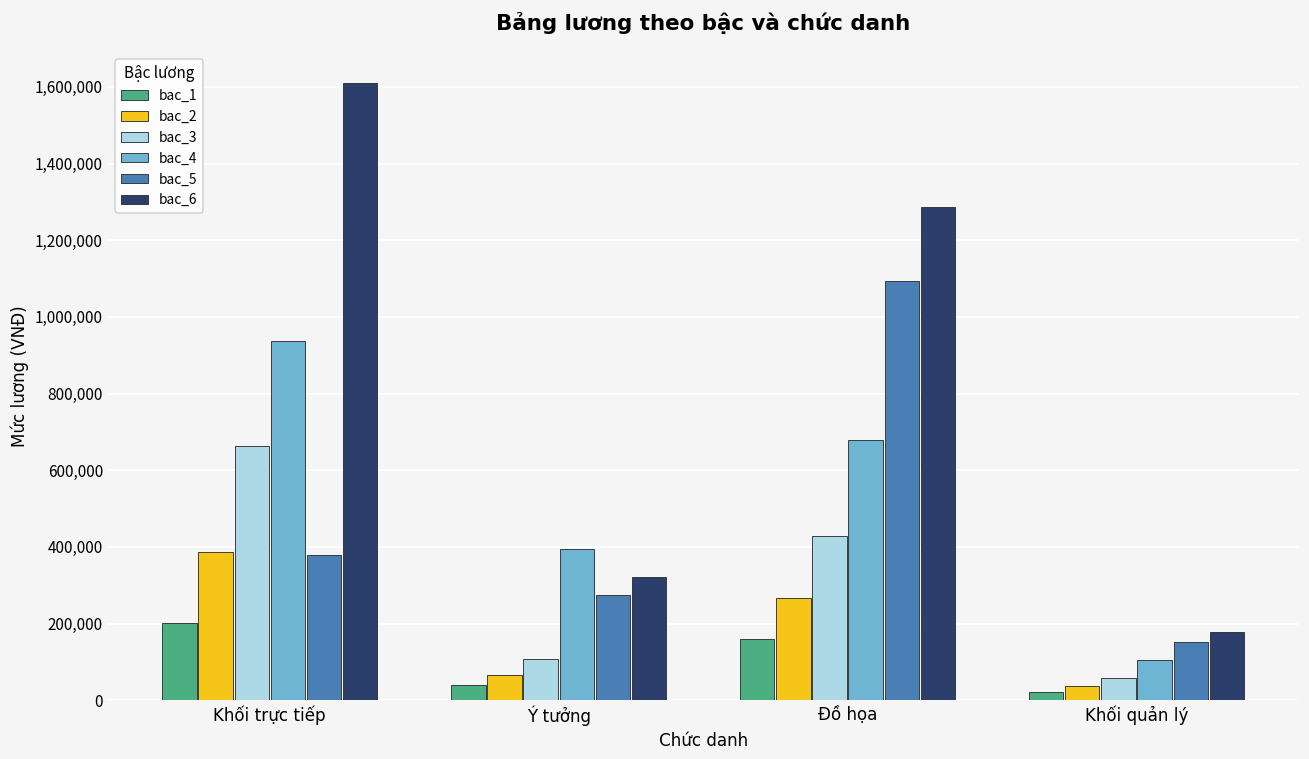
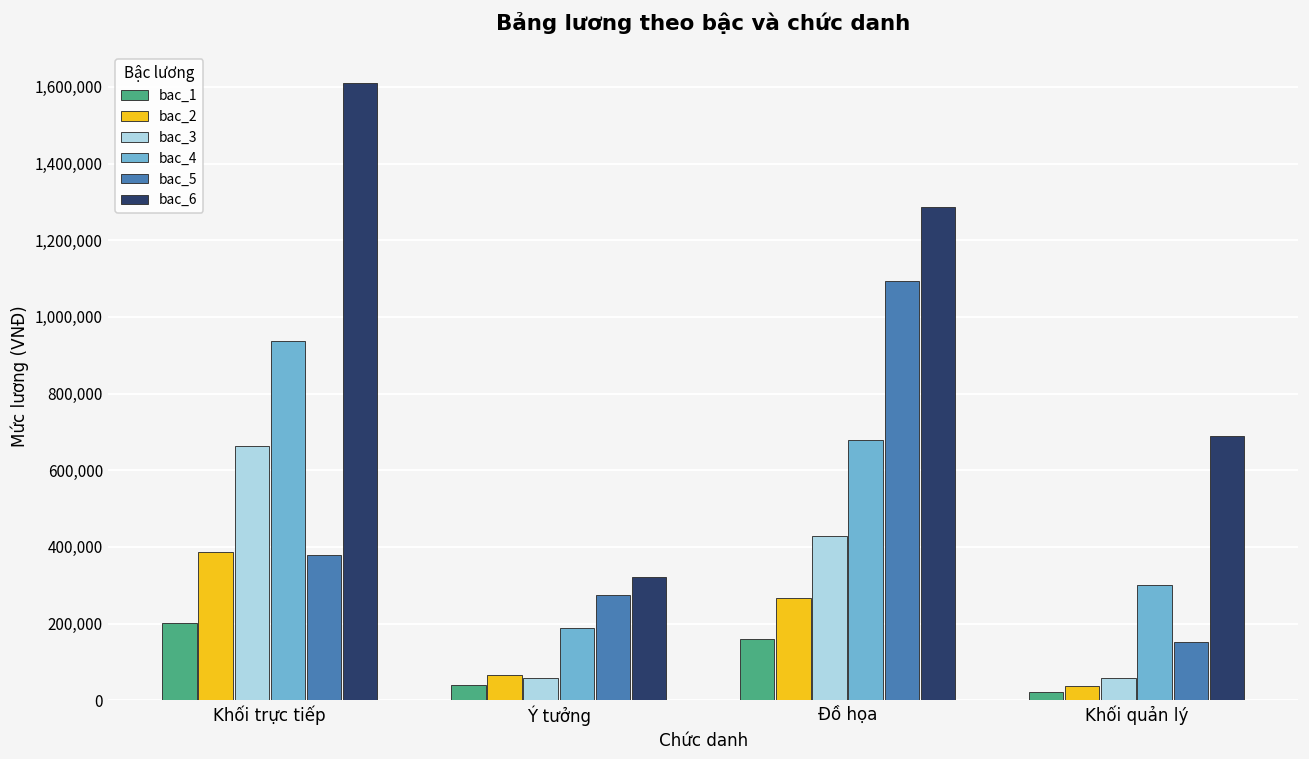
  {
    "bac_1": {
      "Khối trực tiếp": "200,000",
      "Ý tưởng": "40,000",
      "Đồ họa": "160,000",
      "Khối quản lý": "20,000"
    },
    "bac_2": {
      "Khối trực tiếp": "390,000",
      "Ý tưởng": "70,000",
      "Đồ họa": "270,000",
      "Khối quản lý": "40,000"
    },
    "bac_3": {
      "Khối trực tiếp": "660,000",
-     "Ý tưởng": "110,000",
+     "Ý tưởng": "60,000",
      "Đồ họa": "430,000",
      "Khối quản lý": "60,000"
    },
    "bac_4": {
      "Khối trực tiếp": "940,000",
-     "Ý tưởng": "390,000",
+     "Ý tưởng": "190,000",
      "Đồ họa": "680,000",
-     "Khối quản lý": "100,000"
+     "Khối quản lý": "300,000"
    },
    "bac_5": {
      "Khối trực tiếp": "380,000",
      "Ý tưởng": "270,000",
      "Đồ họa": "1,090,000",
      "Khối quản lý": "150,000"
    },
    "bac_6": {
      "Khối trực tiếp": "1,610,000",
      "Ý tưởng": "320,000",
      "Đồ họa": "1,290,000",
-     "Khối quản lý": "180,000"
+     "Khối quản lý": "690,000"
    }
  }
